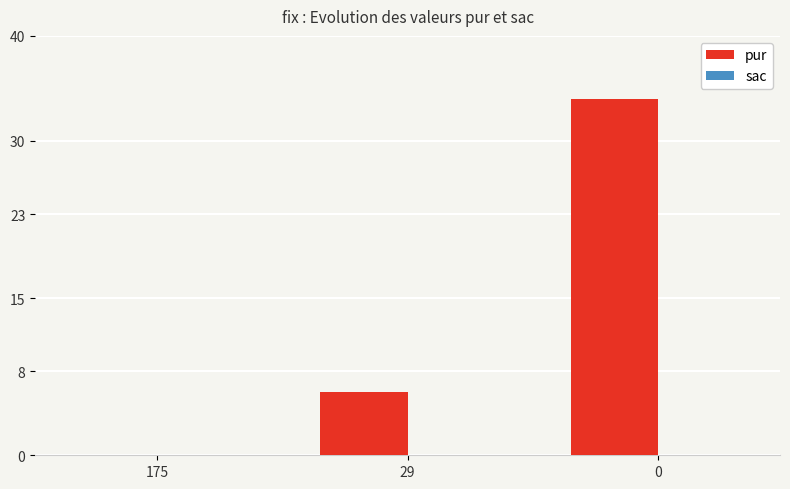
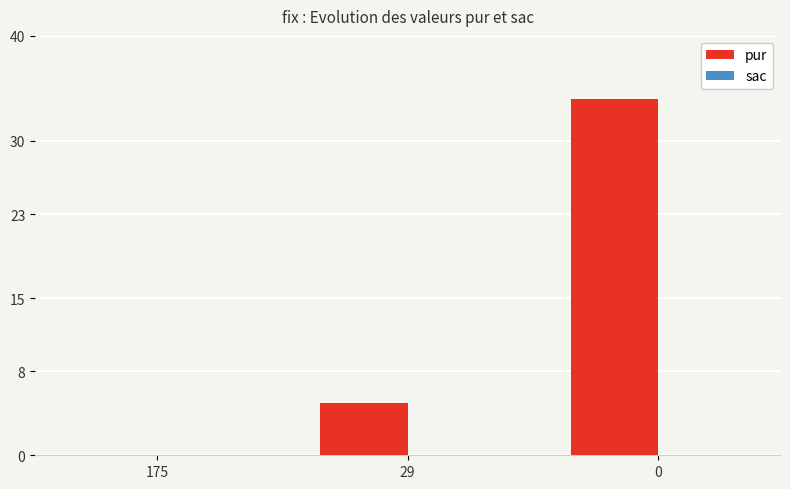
  {
    "pur": {
      "175": 0,
-     "29": 6,
+     "29": 5,
      "0": 34
    },
    "sac": {
      "175": 0,
      "29": 0,
      "0": 0
    }
  }
